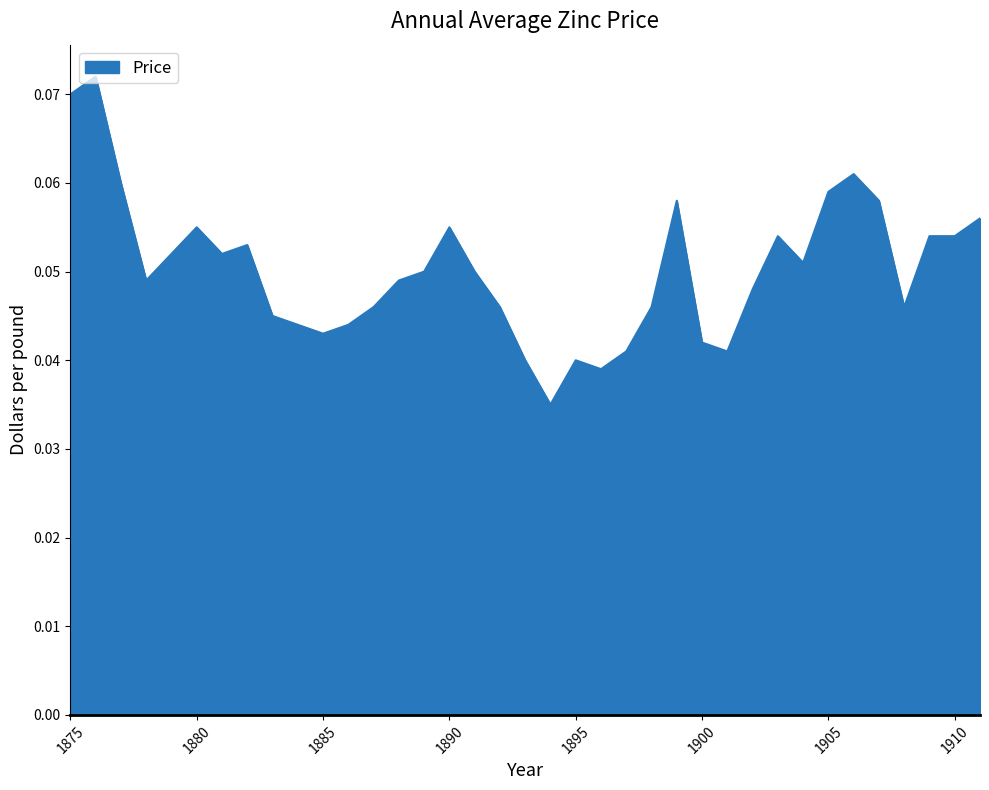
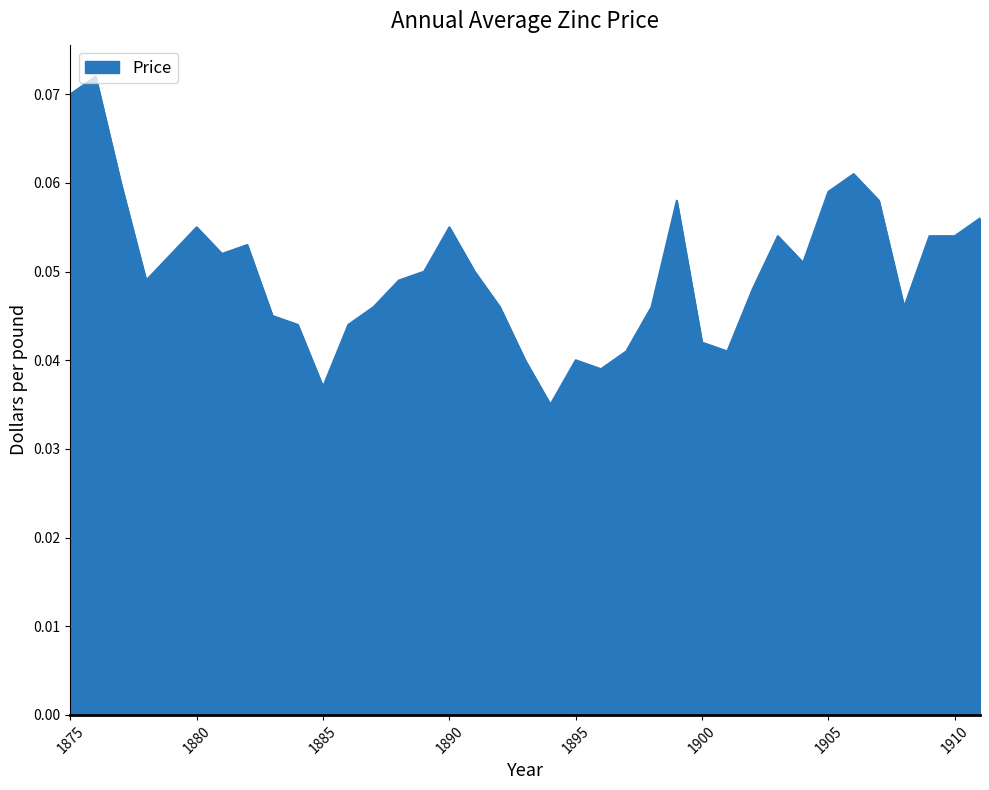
  {
    "1875": 0.070,
    "1880": 0.055,
-   "1885": 0.043,
+   "1885": 0.037,
    "1890": 0.055,
    "1895": 0.040,
    "1900": 0.042,
    "1905": 0.059,
    "1910": 0.054
  }
